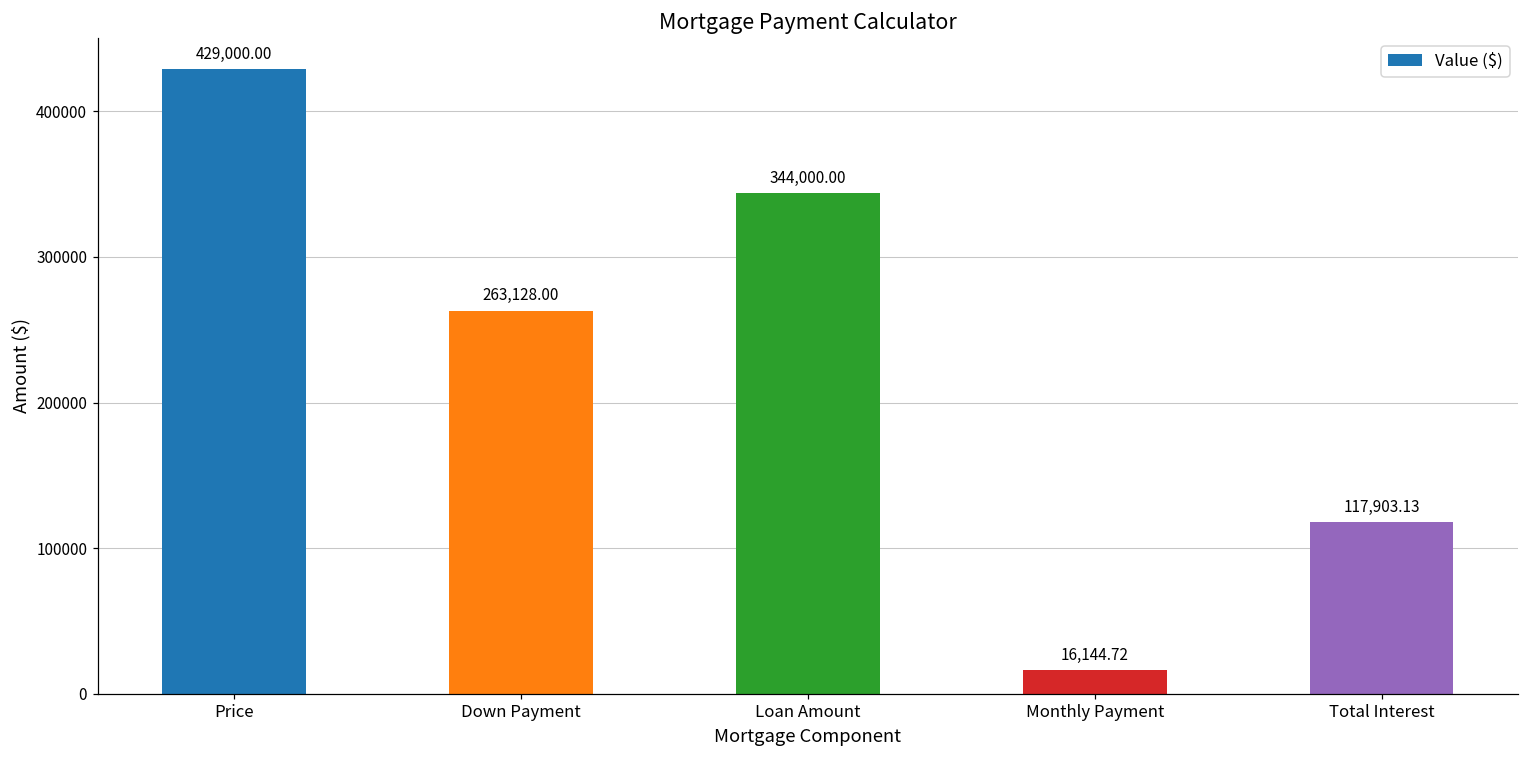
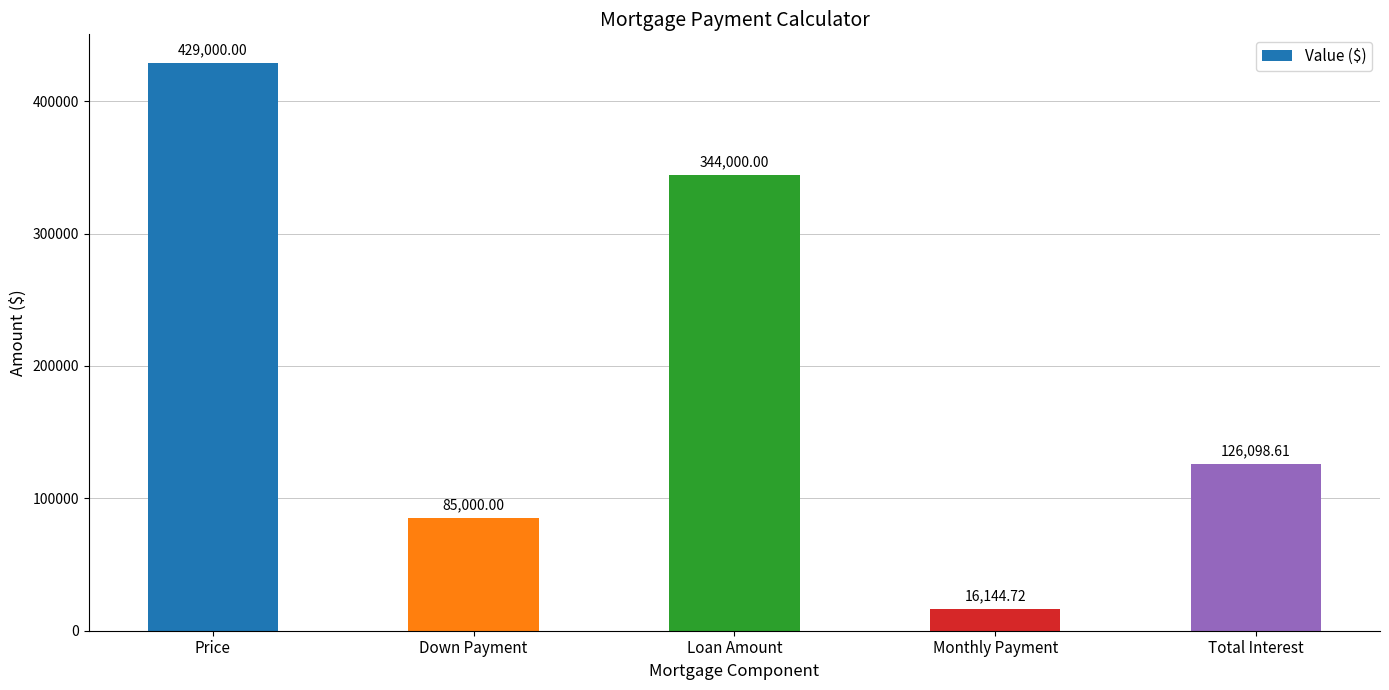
  {
    "Price": "429,000.00",
-   "Down Payment": "263,128.00",
+   "Down Payment": "85,000.00",
    "Loan Amount": "344,000.00",
    "Monthly Payment": "16,144.72",
-   "Total Interest": "117,903.13"
+   "Total Interest": "126,098.61"
  }
